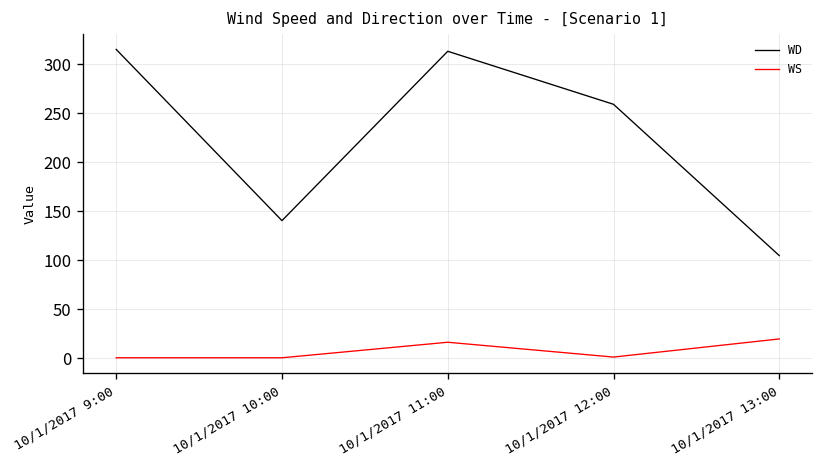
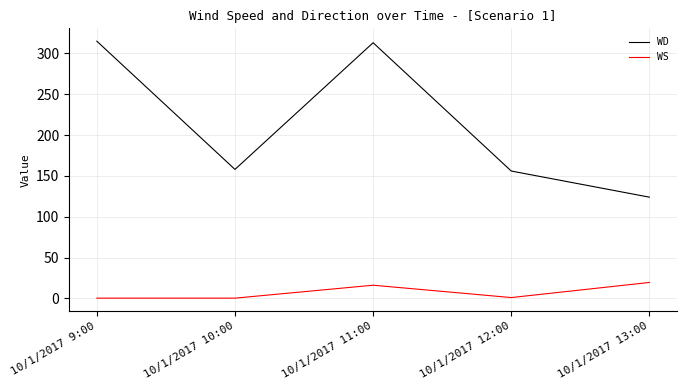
  {
    "WD": {
      "10/1/2017 9:00": 320,
-     "10/1/2017 10:00": 140,
+     "10/1/2017 10:00": 160,
      "10/1/2017 11:00": 310,
-     "10/1/2017 12:00": 260,
-     "10/1/2017 13:00": 100
+     "10/1/2017 12:00": 160,
+     "10/1/2017 13:00": 120
    },
    "WS": {
      "10/1/2017 9:00": 0,
      "10/1/2017 10:00": 0,
      "10/1/2017 11:00": 20,
      "10/1/2017 12:00": 0,
      "10/1/2017 13:00": 20
    }
  }
